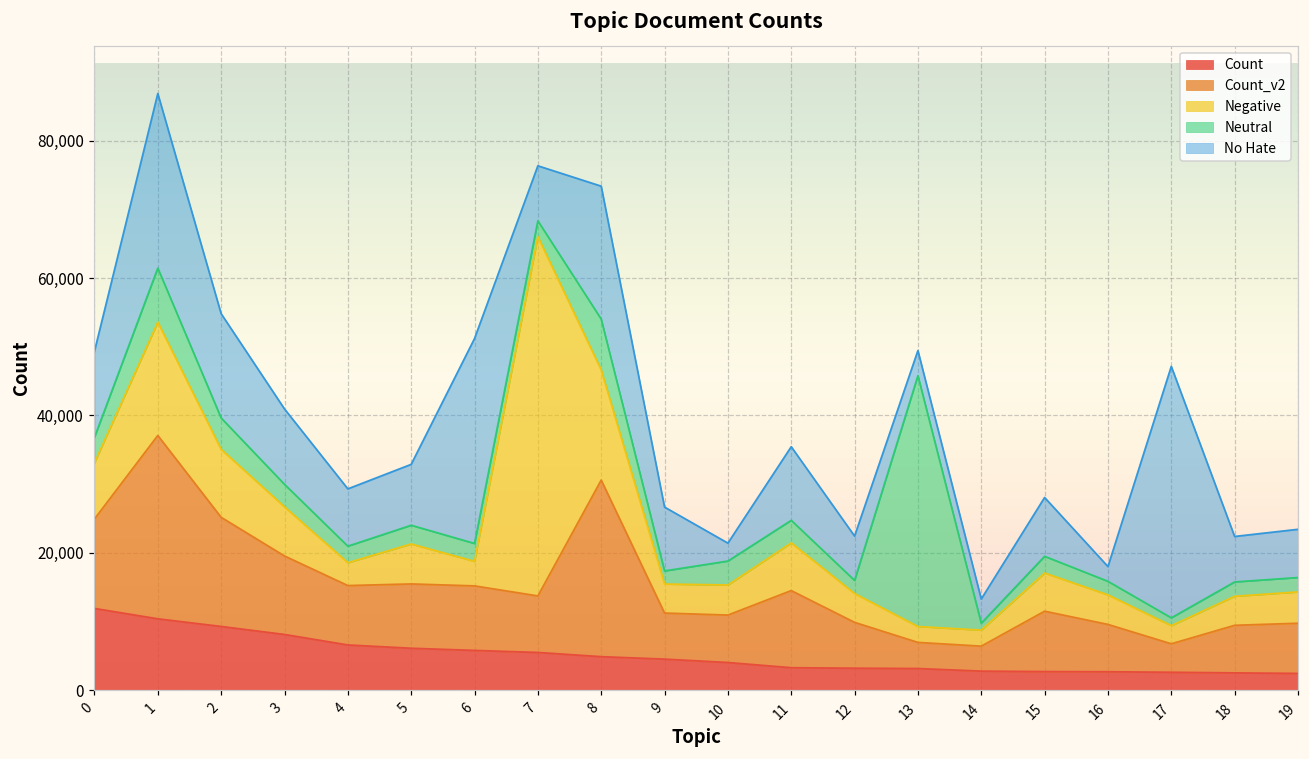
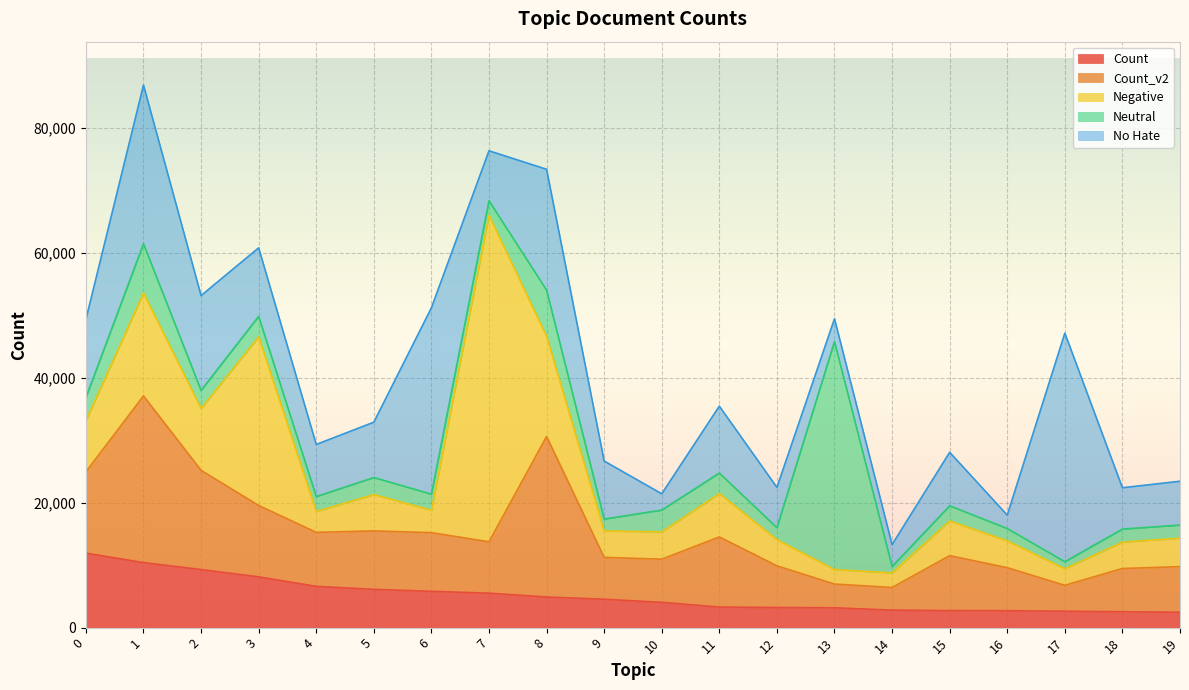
  {
    "Negative": {
      "0": "8,000",
      "1": "16,000",
      "2": "10,000",
-     "3": "7,000",
+     "3": "27,000",
      "4": "3,000",
      "5": "6,000",
      "6": "4,000",
      "7": "52,000",
      "8": "16,000",
      "9": "4,000",
      "10": "4,000",
      "11": "7,000",
      "12": "4,000",
      "13": "2,000",
      "14": "2,000",
      "15": "6,000",
      "16": "4,000",
      "17": "3,000",
      "18": "4,000",
      "19": "5,000"
    },
    "Neutral": {
      "0": "4,000",
      "1": "8,000",
-     "2": "5,000",
+     "2": "3,000",
      "3": "3,000",
      "4": "2,000",
      "5": "3,000",
      "6": "3,000",
      "7": "2,000",
      "8": "7,000",
      "9": "2,000",
      "10": "3,000",
      "11": "3,000",
      "12": "2,000",
      "13": "37,000",
      "14": "1,000",
      "15": "2,000",
      "16": "2,000",
      "17": "1,000",
      "18": "2,000",
      "19": "2,000"
    },
    "No Hate": {
      "0": "13,000",
      "1": "25,000",
      "2": "15,000",
      "3": "11,000",
      "4": "8,000",
      "5": "9,000",
      "6": "30,000",
      "7": "8,000",
      "8": "19,000",
      "9": "9,000",
      "10": "3,000",
      "11": "11,000",
      "12": "6,000",
      "13": "4,000",
      "14": "4,000",
      "15": "9,000",
      "16": "2,000",
      "17": "37,000",
      "18": "7,000",
      "19": "7,000"
    }
  }
